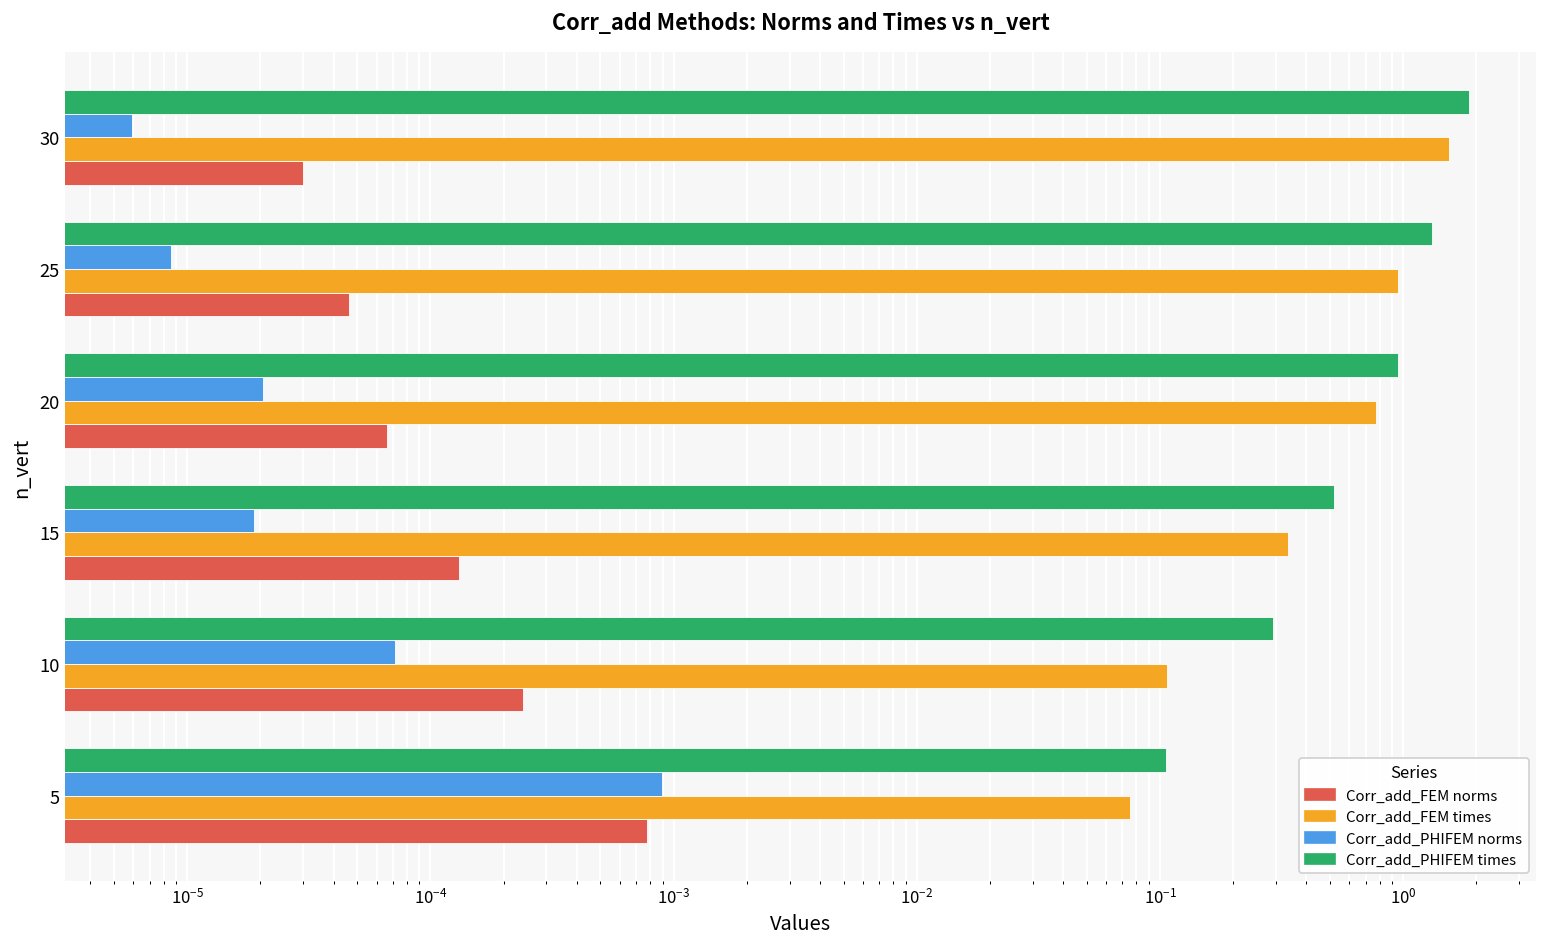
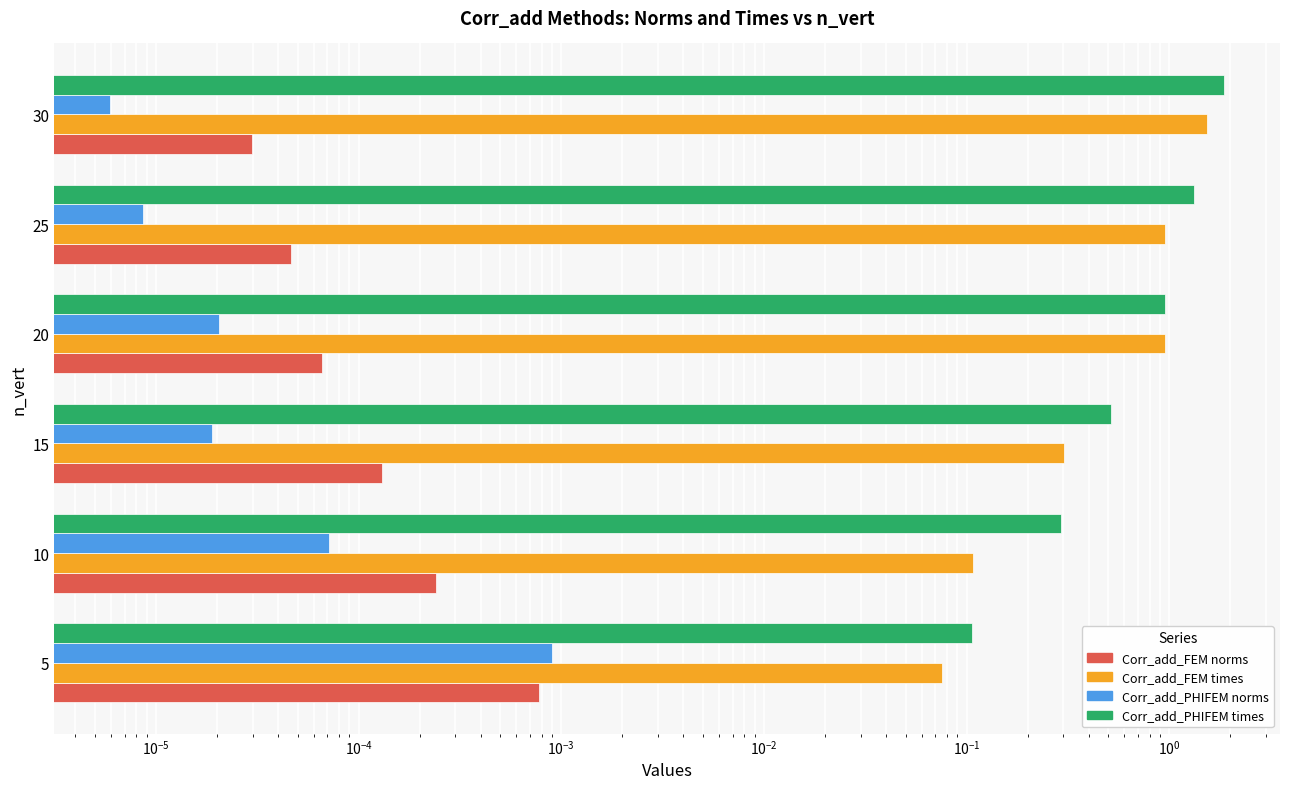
  {
    "Corr_add_FEM norms": {
      "30": 0.000030,
      "25": 0.000046,
      "20": 0.000066,
      "15": 0.00013,
      "10": 0.00024,
      "5": 0.00078
    },
    "Corr_add_FEM times": {
      "30": 1.5,
      "25": 1.0,
-     "20": 0.77,
-     "15": 0.34,
+     "20": 1.0,
+     "15": 0.30,
      "10": 0.11,
      "5": 0.075
    },
    "Corr_add_PHIFEM norms": {
      "30": 0.0000059,
      "25": 0.0000086,
      "20": 0.000021,
      "15": 0.000019,
      "10": 0.000072,
      "5": 0.0009
    },
    "Corr_add_PHIFEM times": {
      "30": 1.9,
      "25": 1.3,
      "20": 0.9,
      "15": 0.52,
      "10": 0.29,
      "5": 0.11
    }
  }
